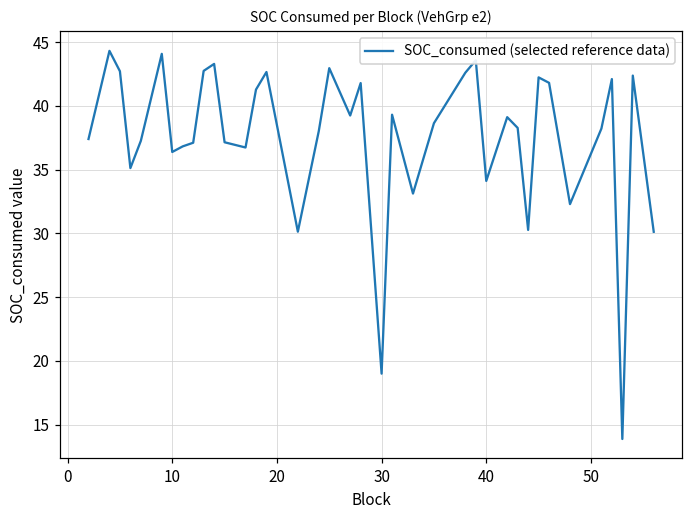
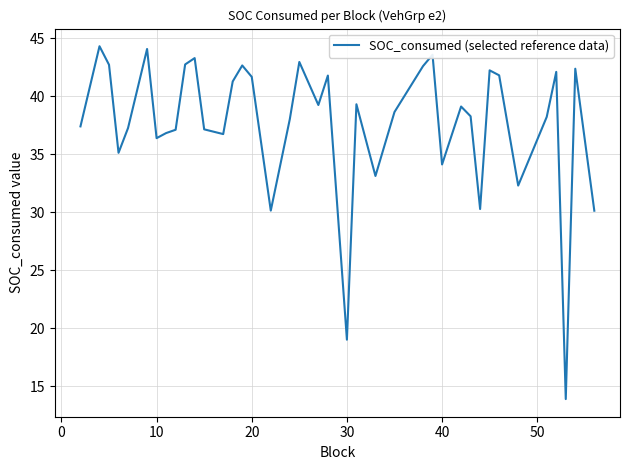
  {
    "10": 36.4,
-   "20": 38.5,
+   "20": 41.7,
    "30": 19.0,
    "40": 34.1
  }
